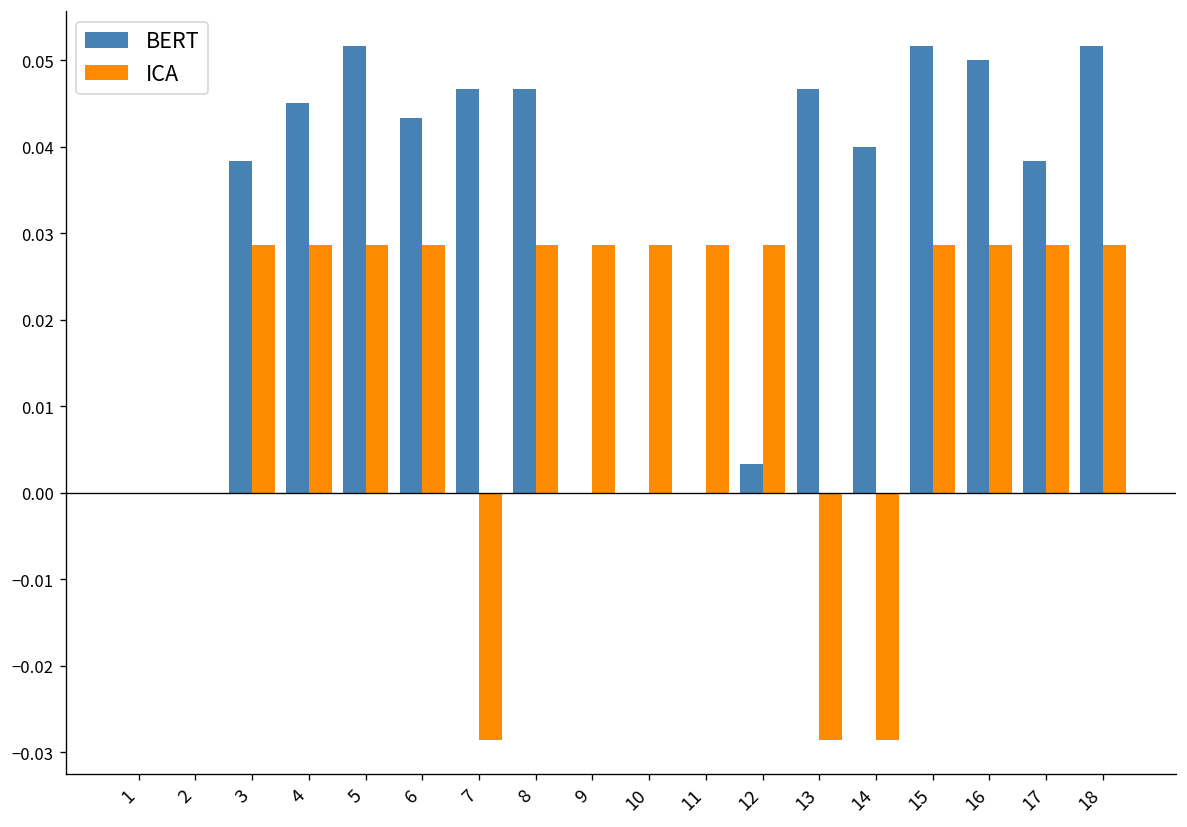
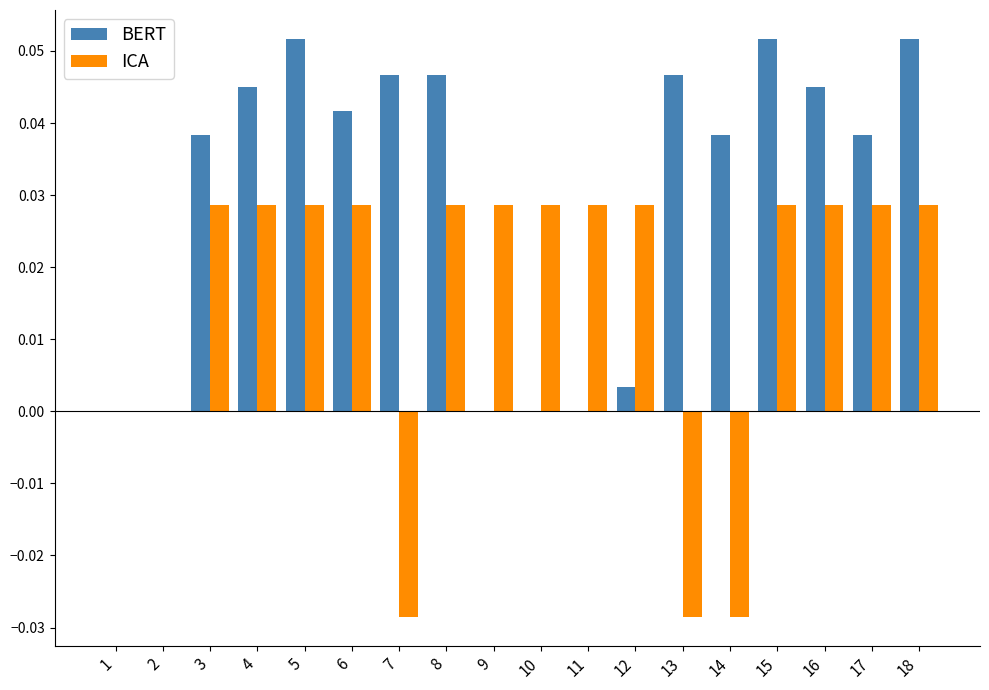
  {
    "BERT": {
      "1": 0.000,
      "2": 0.000,
      "3": 0.038,
      "4": 0.045,
      "5": 0.052,
-     "6": 0.043,
+     "6": 0.042,
      "7": 0.047,
      "8": 0.047,
      "9": 0.000,
      "10": 0.000,
      "11": 0.000,
      "12": 0.003,
      "13": 0.047,
-     "14": 0.040,
+     "14": 0.038,
      "15": 0.052,
-     "16": 0.050,
+     "16": 0.045,
      "17": 0.038,
      "18": 0.052
    },
    "ICA": {
      "1": 0.000,
      "2": 0.000,
      "3": 0.029,
      "4": 0.029,
      "5": 0.029,
      "6": 0.029,
      "7": -0.029,
      "8": 0.029,
      "9": 0.029,
      "10": 0.029,
      "11": 0.029,
      "12": 0.029,
      "13": -0.029,
      "14": -0.029,
      "15": 0.029,
      "16": 0.029,
      "17": 0.029,
      "18": 0.029
    }
  }
